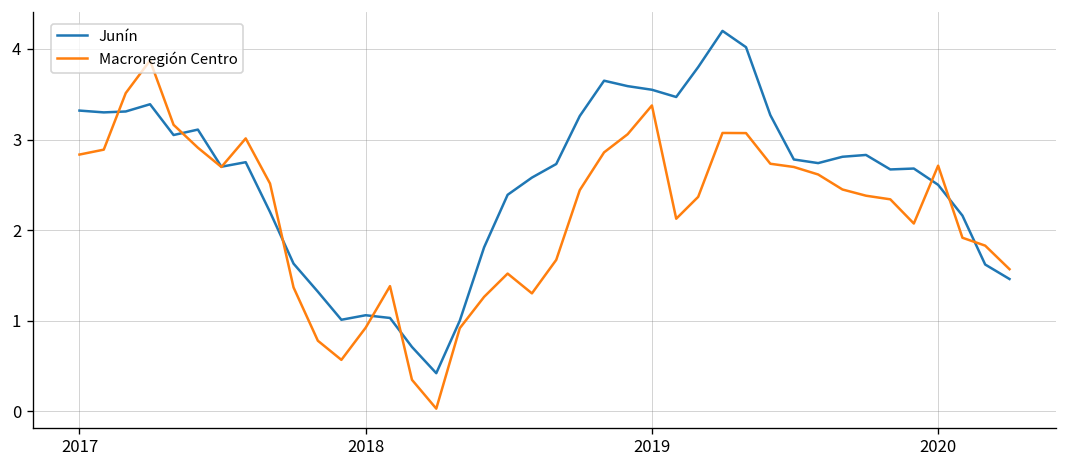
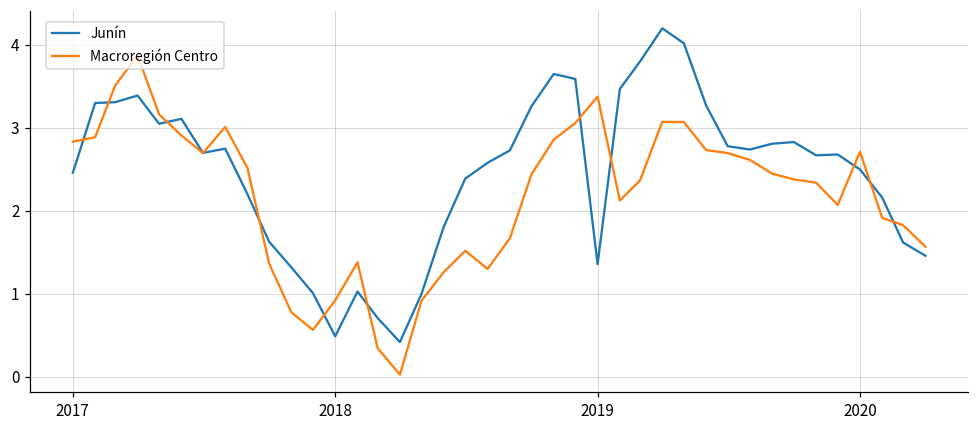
  {
    "Junín": {
-     "2017": 3.3,
-     "2018": 1.1,
-     "2019": 3.6,
+     "2017": 2.5,
+     "2018": 0.5,
+     "2019": 1.4,
      "2020": 2.5
    },
    "Macroregión Centro": {
      "2017": 2.8,
      "2018": 0.9,
      "2019": 3.4,
      "2020": 2.7
    }
  }
